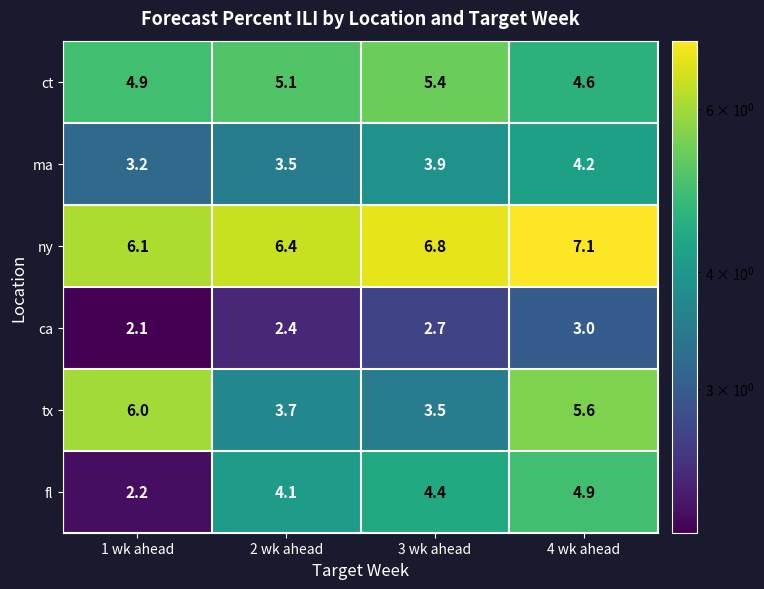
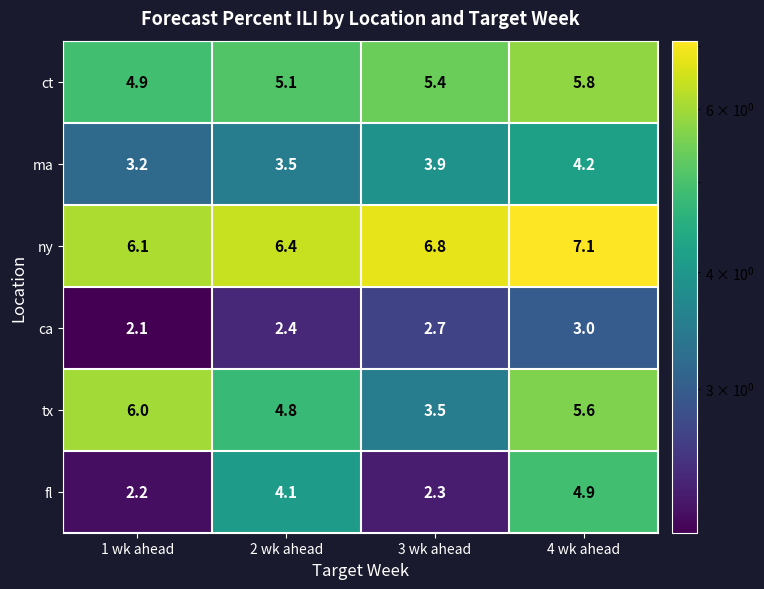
  {
    "ct": {
      "1 wk ahead": 4.9,
      "2 wk ahead": 5.1,
      "3 wk ahead": 5.4,
-     "4 wk ahead": 4.6
+     "4 wk ahead": 5.8
    },
    "ma": {
      "1 wk ahead": 3.2,
      "2 wk ahead": 3.5,
      "3 wk ahead": 3.9,
      "4 wk ahead": 4.2
    },
    "ny": {
      "1 wk ahead": 6.1,
      "2 wk ahead": 6.4,
      "3 wk ahead": 6.8,
      "4 wk ahead": 7.1
    },
    "ca": {
      "1 wk ahead": 2.1,
      "2 wk ahead": 2.4,
      "3 wk ahead": 2.7,
      "4 wk ahead": 3.0
    },
    "tx": {
      "1 wk ahead": 6.0,
-     "2 wk ahead": 3.7,
+     "2 wk ahead": 4.8,
      "3 wk ahead": 3.5,
      "4 wk ahead": 5.6
    },
    "fl": {
      "1 wk ahead": 2.2,
      "2 wk ahead": 4.1,
-     "3 wk ahead": 4.4,
+     "3 wk ahead": 2.3,
      "4 wk ahead": 4.9
    }
  }
